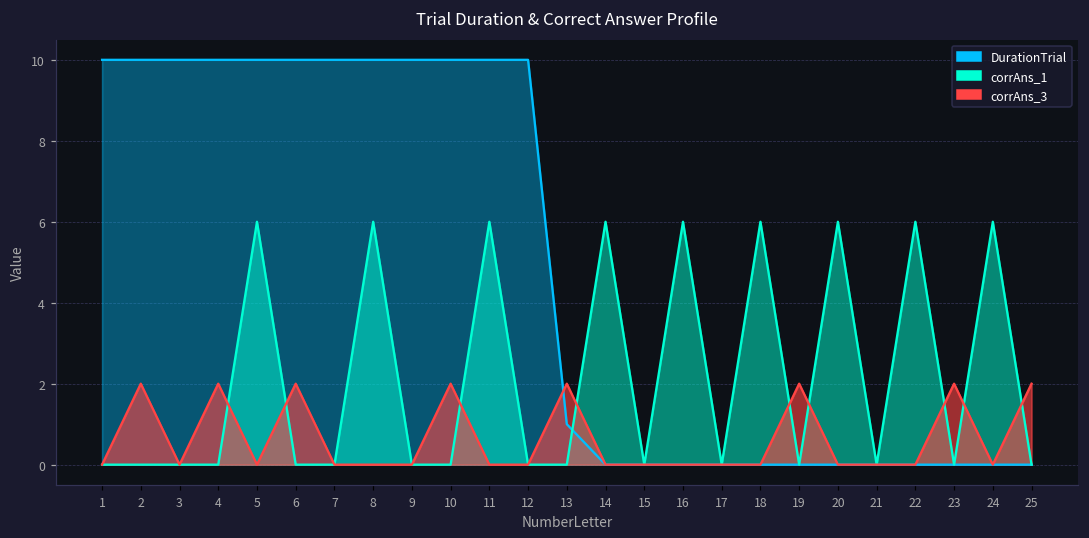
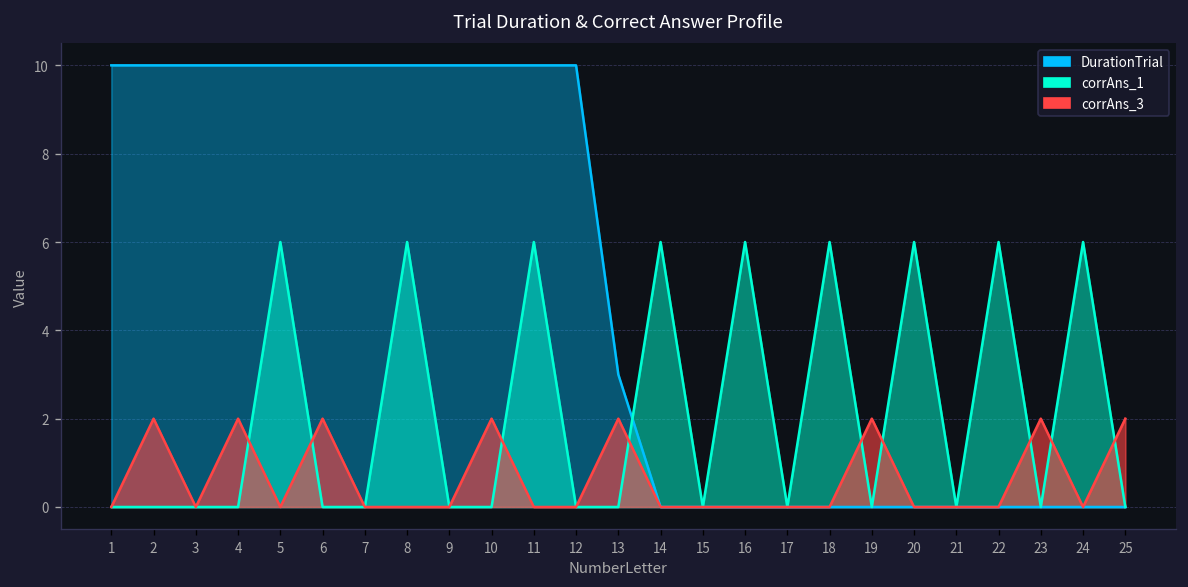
  {
    "DurationTrial": {
      "1": 10,
      "2": 10,
      "3": 10,
      "4": 10,
      "5": 10,
      "6": 10,
      "7": 10,
      "8": 10,
      "9": 10,
      "10": 10,
      "11": 10,
      "12": 10,
-     "13": 1
+     "13": 3
    },
    "corrAns_1": {
      "2": 0,
      "4": 0,
      "5": 6,
      "6": 0,
      "8": 6,
      "10": 0,
      "11": 6,
      "13": 0,
      "14": 6,
      "16": 6,
      "18": 6,
      "20": 6,
      "22": 6,
      "24": 6
    },
    "corrAns_3": {
      "2": 2,
      "4": 2,
      "5": 0,
      "6": 2,
      "8": 0,
      "10": 2,
      "11": 0,
      "13": 2,
      "19": 2,
      "23": 2,
      "25": 2
    }
  }
